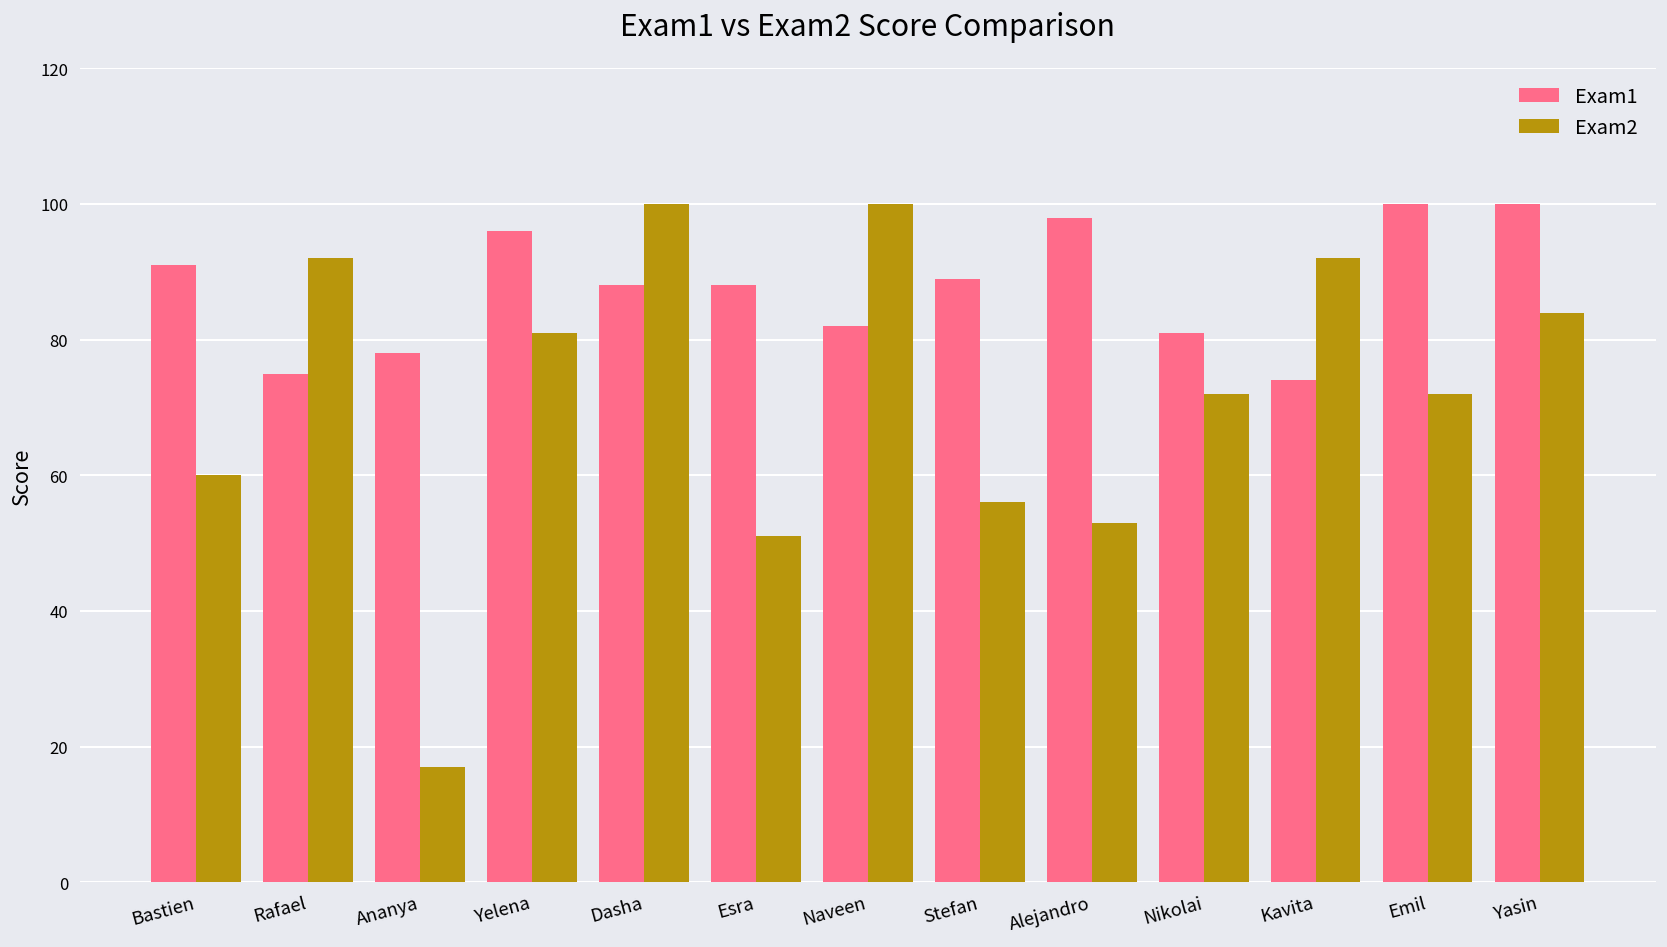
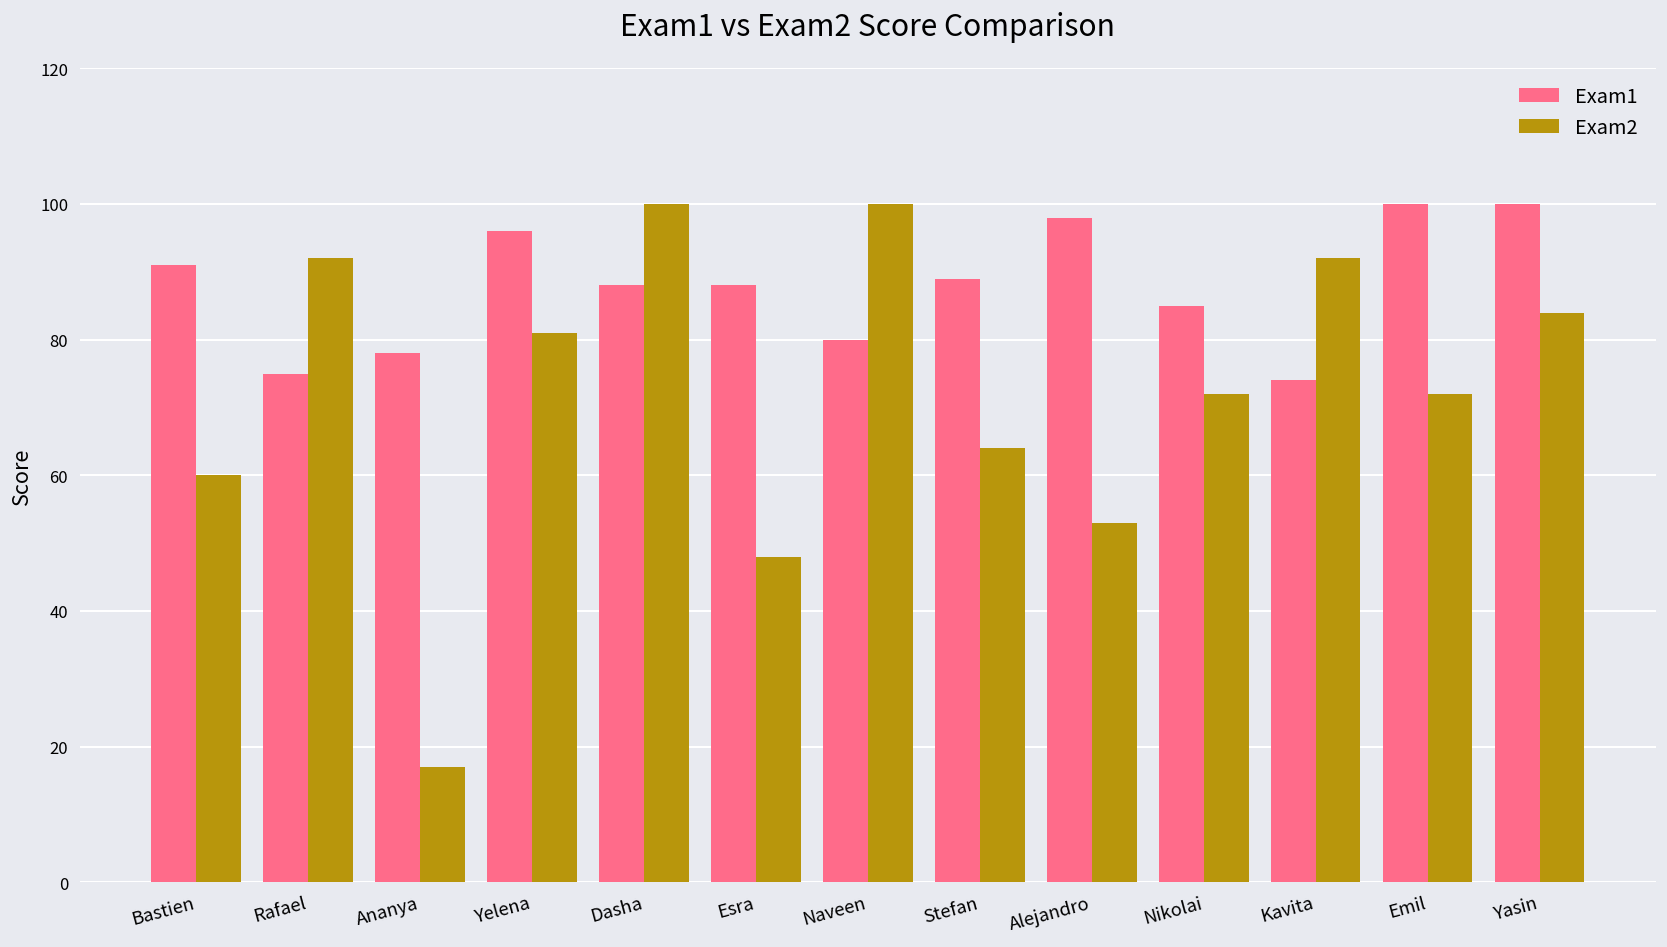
  {
    "Exam1": {
      "Bastien": 91,
      "Rafael": 75,
      "Ananya": 78,
      "Yelena": 96,
      "Dasha": 88,
      "Esra": 88,
-     "Naveen": 82,
+     "Naveen": 80,
      "Stefan": 89,
      "Alejandro": 98,
-     "Nikolai": 81,
+     "Nikolai": 85,
      "Kavita": 74,
      "Emil": 100,
      "Yasin": 100
    },
    "Exam2": {
      "Bastien": 60,
      "Rafael": 92,
      "Ananya": 17,
      "Yelena": 81,
      "Dasha": 100,
-     "Esra": 51,
+     "Esra": 48,
      "Naveen": 100,
-     "Stefan": 56,
+     "Stefan": 64,
      "Alejandro": 53,
      "Nikolai": 72,
      "Kavita": 92,
      "Emil": 72,
      "Yasin": 84
    }
  }
